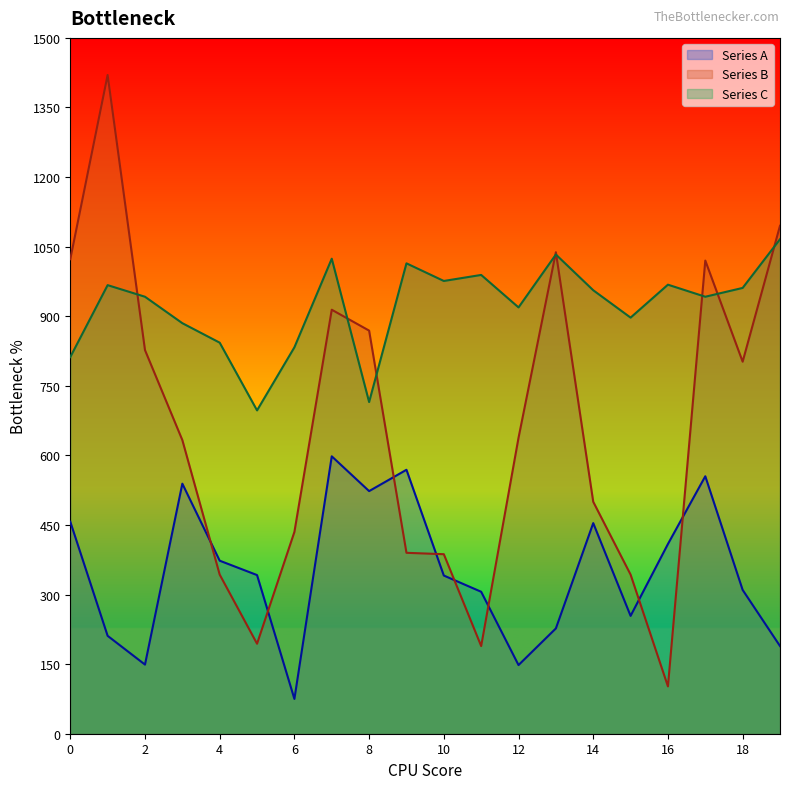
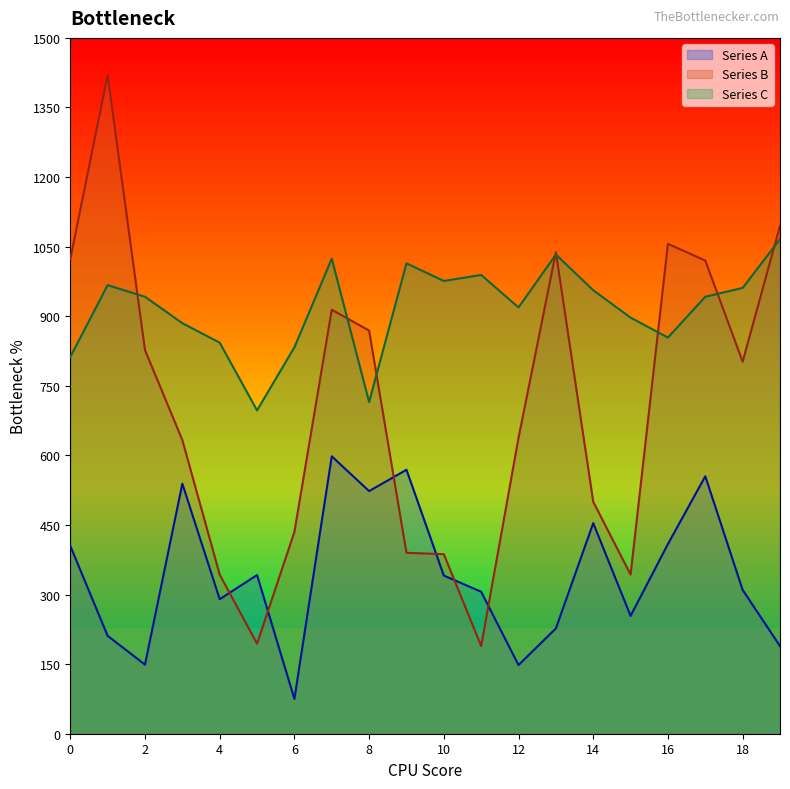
  {
    "Series A": {
-     "0": 460,
+     "0": 410,
      "2": 150,
-     "4": 370,
+     "4": 290,
      "6": 80,
      "8": 520,
      "10": 340,
      "12": 150,
      "14": 450,
      "16": 410,
      "18": 310
    },
    "Series B": {
      "0": 1020,
      "2": 830,
      "4": 340,
      "6": 440,
      "8": 870,
      "10": 390,
      "12": 640,
      "14": 500,
-     "16": 100,
+     "16": 1060,
      "18": 800
    },
    "Series C": {
      "0": 810,
      "2": 940,
      "4": 840,
      "6": 830,
      "8": 720,
      "10": 980,
      "12": 920,
      "14": 960,
-     "16": 970,
+     "16": 850,
      "18": 960
    }
  }
